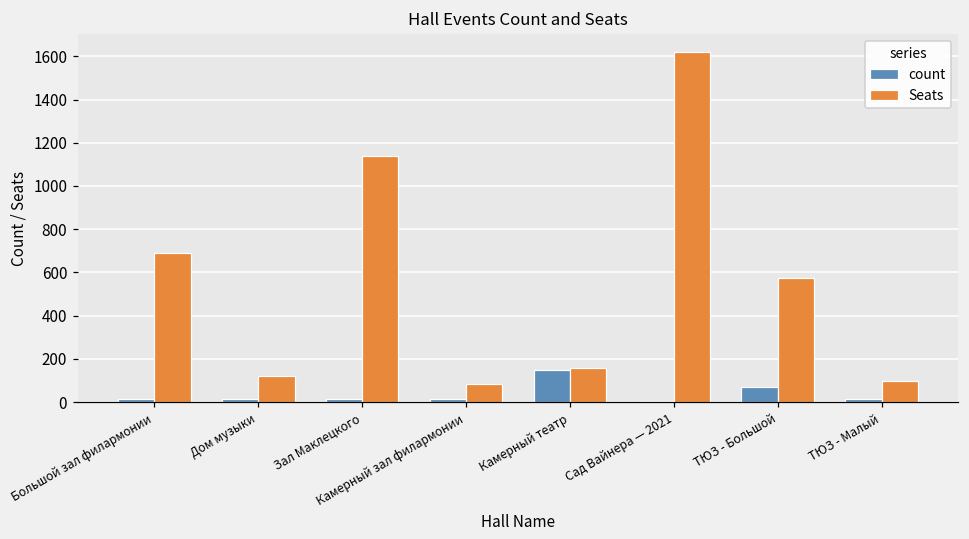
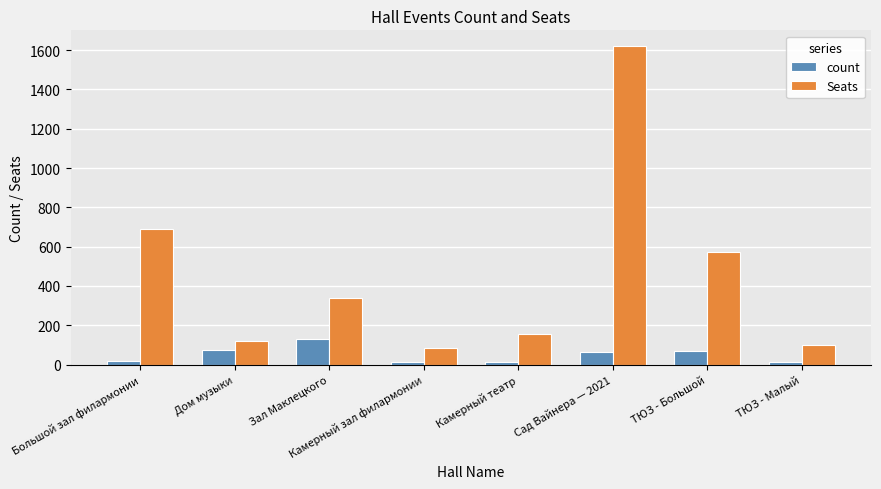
  {
    "count": {
      "Большой зал филармонии": 20,
-     "Дом музыки": 10,
-     "Зал Маклецкого": 20,
+     "Дом музыки": 70,
+     "Зал Маклецкого": 130,
      "Камерный зал филармонии": 10,
-     "Камерный театр": 150,
-     "Сад Вайнера — 2021": 0,
+     "Камерный театр": 10,
+     "Сад Вайнера — 2021": 60,
      "ТЮЗ - Большой": 70
    },
    "Seats": {
      "Большой зал филармонии": 690,
      "Дом музыки": 120,
-     "Зал Маклецкого": 1140,
+     "Зал Маклецкого": 340,
      "Камерный зал филармонии": 80,
      "Камерный театр": 160,
      "Сад Вайнера — 2021": 1620,
      "ТЮЗ - Большой": 570,
      "ТЮЗ - Малый": 100
    }
  }
